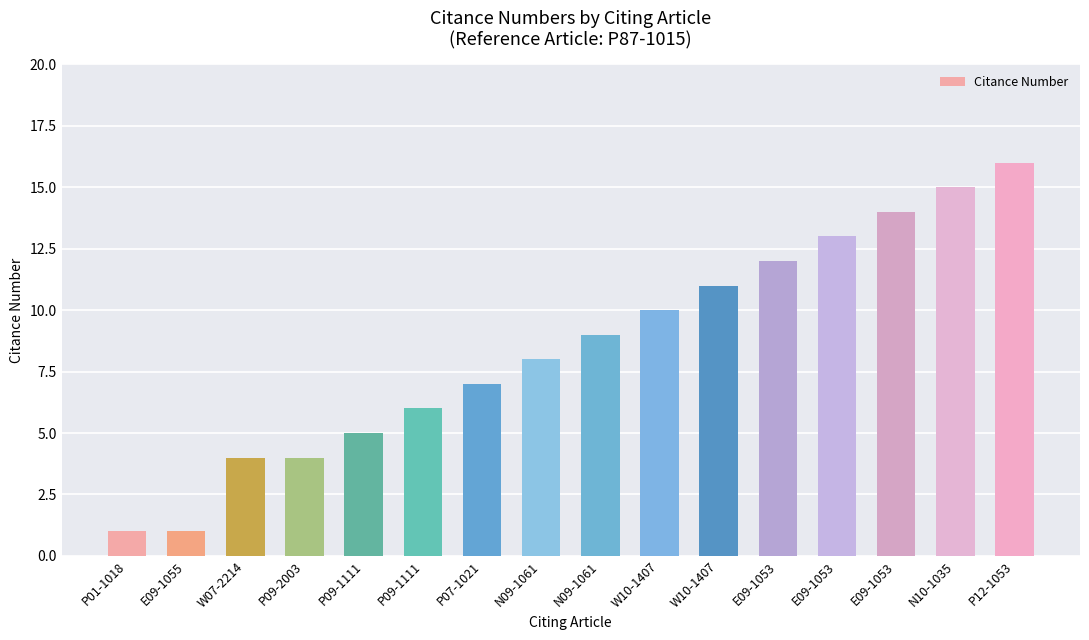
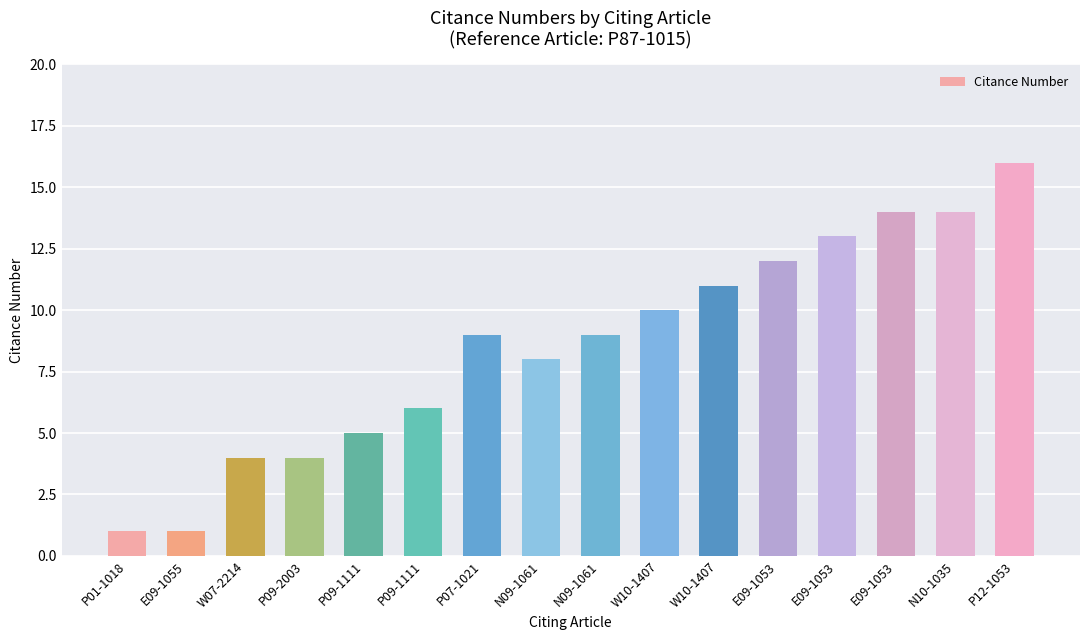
  {
    "P01-1018": 1,
    "E09-1055": 1,
    "W07-2214": 4,
    "P09-2003": 4,
-   "P07-1021": 7,
-   "N10-1035": 15,
+   "P07-1021": 9,
+   "N10-1035": 14,
    "P12-1053": 16
  }
